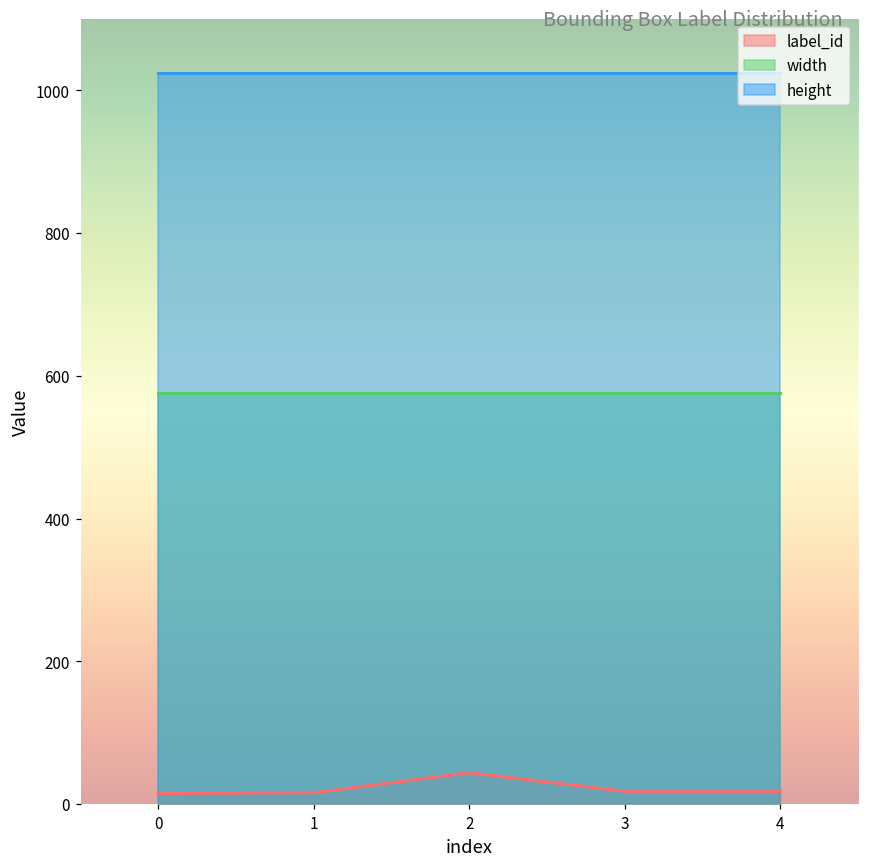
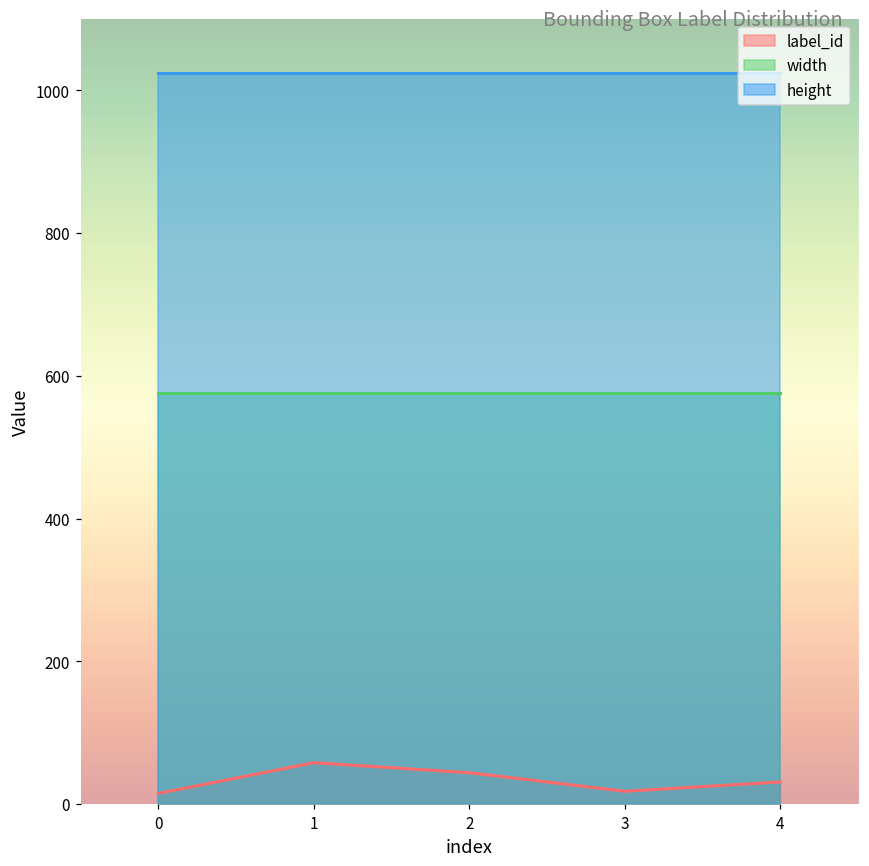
  {
    "label_id": {
      "0": 20,
-     "1": 20,
+     "1": 60,
      "2": 40,
      "3": 20,
-     "4": 20
+     "4": 30
    },
    "width": {
      "0": 580,
      "1": 580,
      "2": 580,
      "3": 580,
      "4": 580
    },
    "height": {
      "0": 1020,
      "1": 1020,
      "2": 1020,
      "3": 1020
    }
  }
